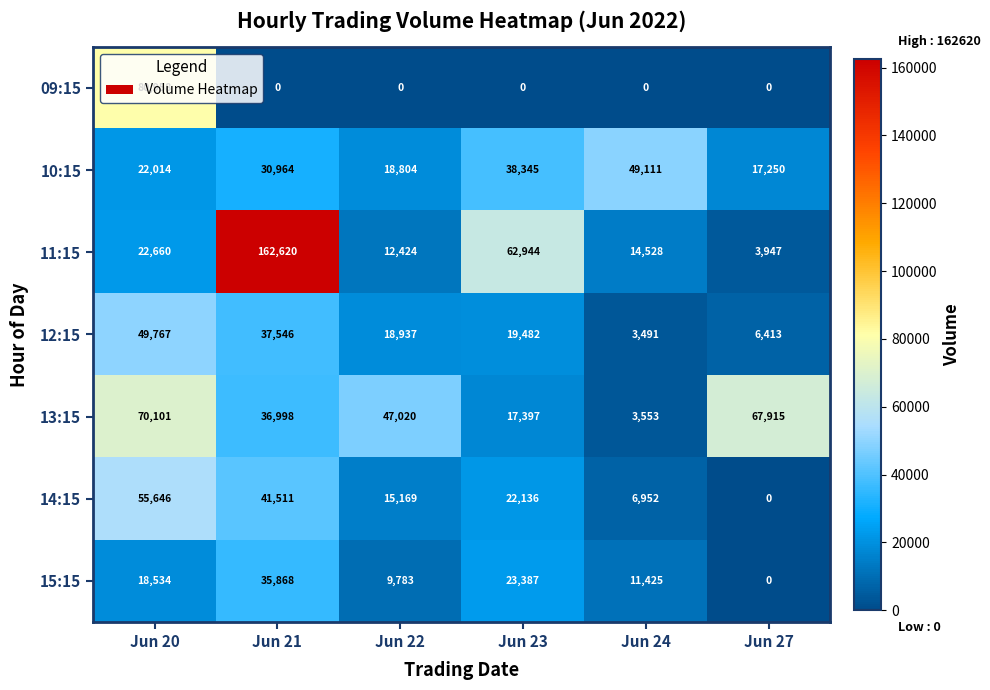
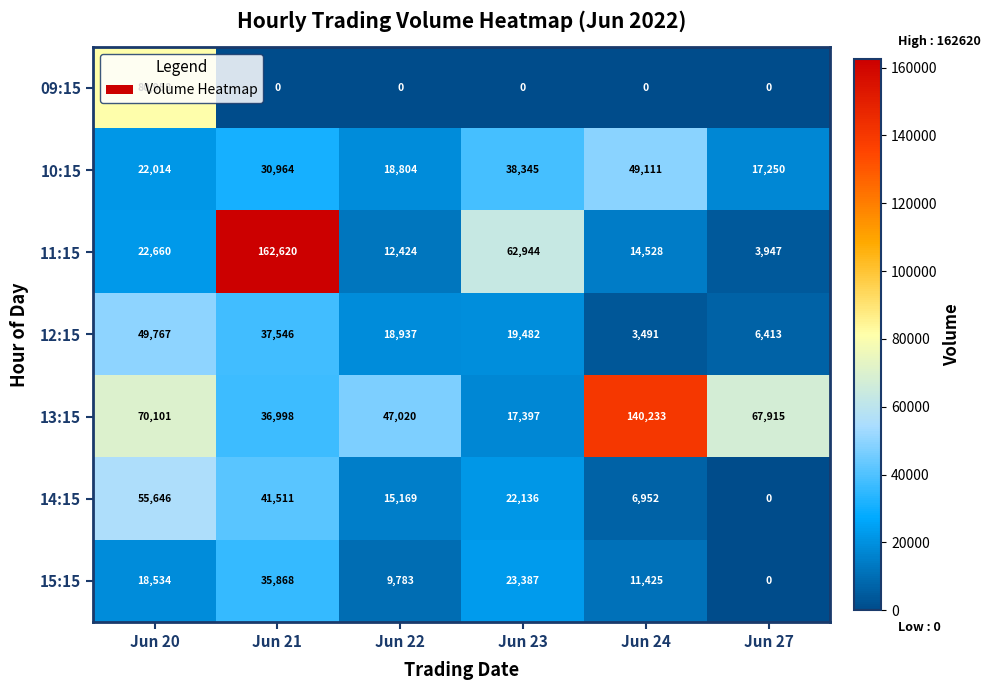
  {
    "09:15": {
      "Jun 21": "0",
      "Jun 22": "0",
      "Jun 23": "0",
      "Jun 24": "0",
      "Jun 27": "0"
    },
    "10:15": {
      "Jun 20": "22,014",
      "Jun 21": "30,964",
      "Jun 22": "18,804",
      "Jun 23": "38,345",
      "Jun 24": "49,111",
      "Jun 27": "17,250"
    },
    "11:15": {
      "Jun 20": "22,660",
      "Jun 21": "162,620",
      "Jun 22": "12,424",
      "Jun 23": "62,944",
      "Jun 24": "14,528",
      "Jun 27": "3,947"
    },
    "12:15": {
      "Jun 20": "49,767",
      "Jun 21": "37,546",
      "Jun 22": "18,937",
      "Jun 23": "19,482",
      "Jun 24": "3,491",
      "Jun 27": "6,413"
    },
    "13:15": {
      "Jun 20": "70,101",
      "Jun 21": "36,998",
      "Jun 22": "47,020",
      "Jun 23": "17,397",
-     "Jun 24": "3,553",
+     "Jun 24": "140,233",
      "Jun 27": "67,915"
    },
    "14:15": {
      "Jun 20": "55,646",
      "Jun 21": "41,511",
      "Jun 22": "15,169",
      "Jun 23": "22,136",
      "Jun 24": "6,952",
      "Jun 27": "0"
    },
    "15:15": {
      "Jun 20": "18,534",
      "Jun 21": "35,868",
      "Jun 22": "9,783",
      "Jun 23": "23,387",
      "Jun 24": "11,425",
      "Jun 27": "0"
    }
  }
